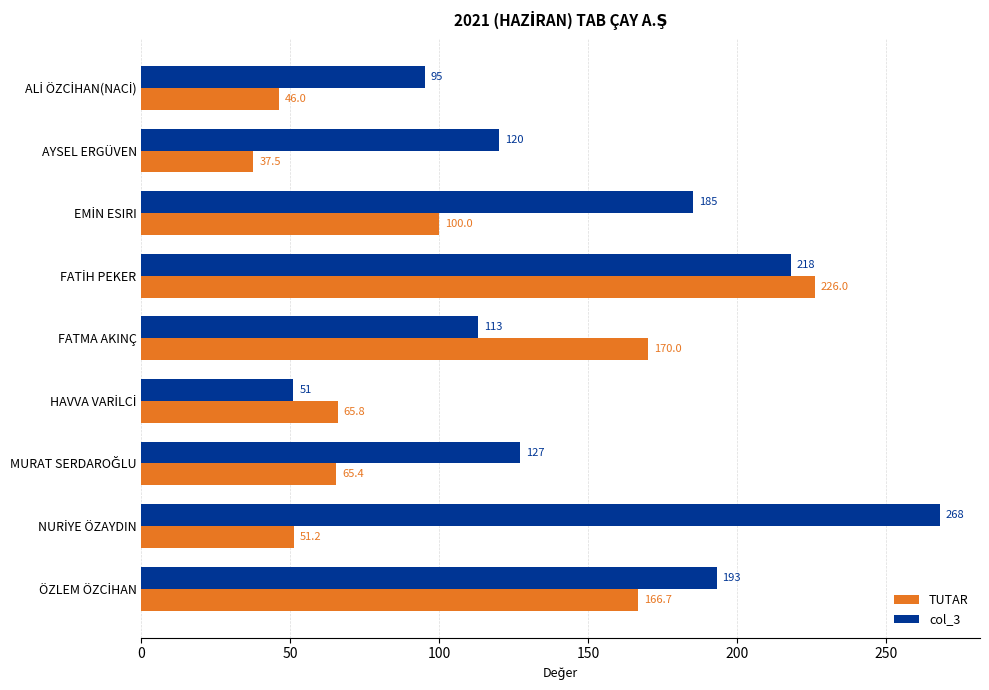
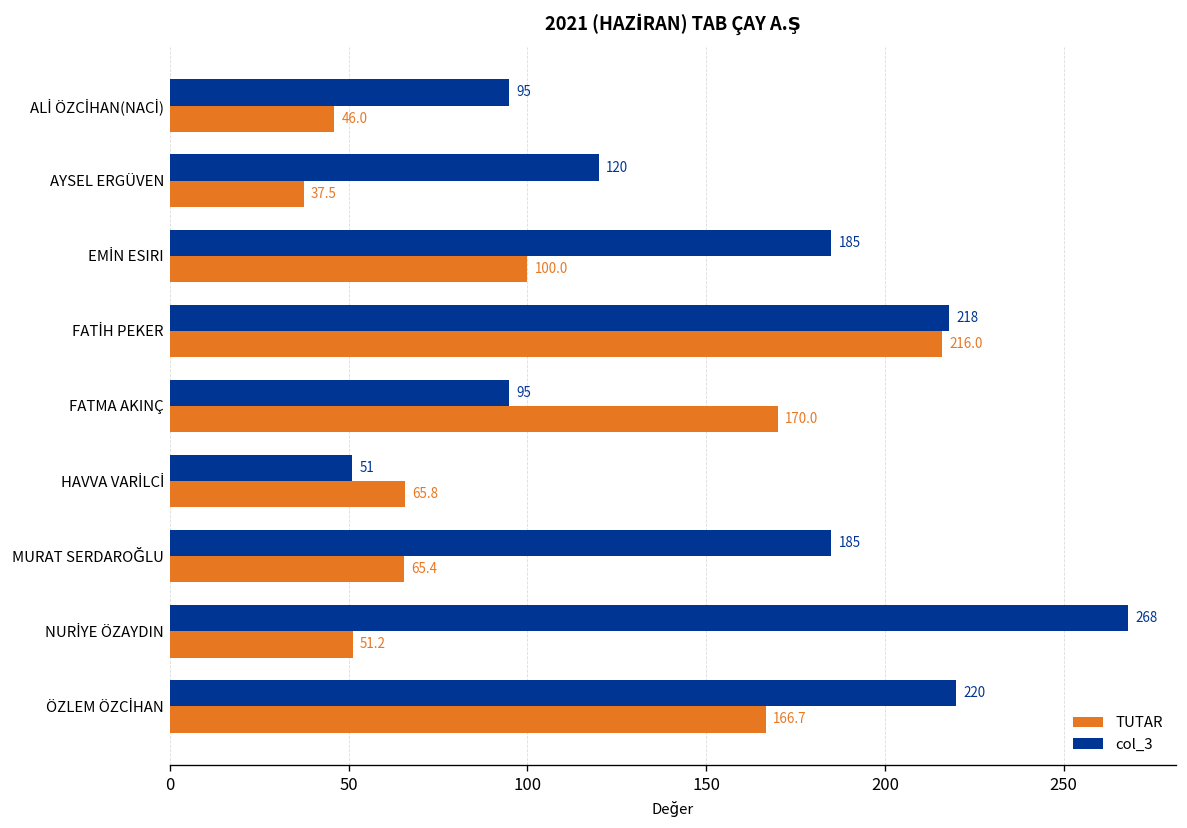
  {
    "TUTAR": {
      "ALİ ÖZCİHAN(NACİ)": 46.0,
      "AYSEL ERGÜVEN": 37.5,
      "EMİN ESIRI": 100.0,
-     "FATİH PEKER": 226.0,
+     "FATİH PEKER": 216.0,
      "FATMA AKINÇ": 170.0,
      "HAVVA VARİLCİ": 65.8,
      "MURAT SERDAROĞLU": 65.4,
      "NURİYE ÖZAYDIN": 51.2,
      "ÖZLEM ÖZCİHAN": 166.7
    },
    "col_3": {
      "ALİ ÖZCİHAN(NACİ)": 95,
      "AYSEL ERGÜVEN": 120,
      "EMİN ESIRI": 185,
      "FATİH PEKER": 218,
-     "FATMA AKINÇ": 113,
+     "FATMA AKINÇ": 95,
      "HAVVA VARİLCİ": 51,
-     "MURAT SERDAROĞLU": 127,
+     "MURAT SERDAROĞLU": 185,
      "NURİYE ÖZAYDIN": 268,
-     "ÖZLEM ÖZCİHAN": 193
+     "ÖZLEM ÖZCİHAN": 220
    }
  }
